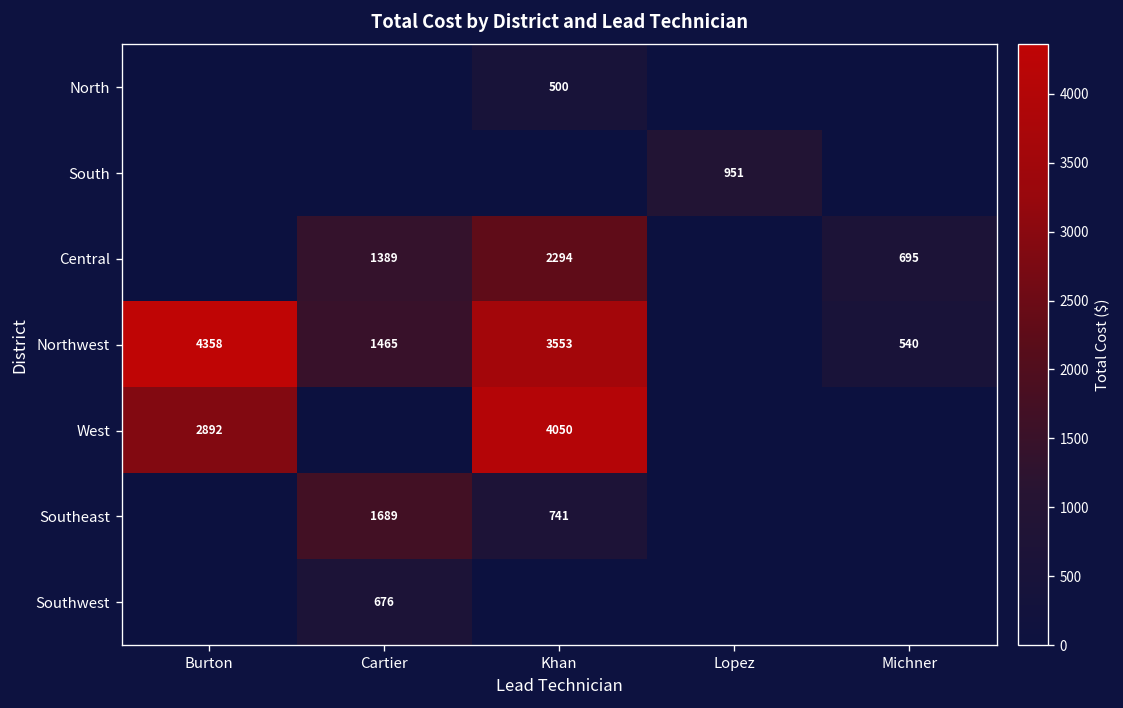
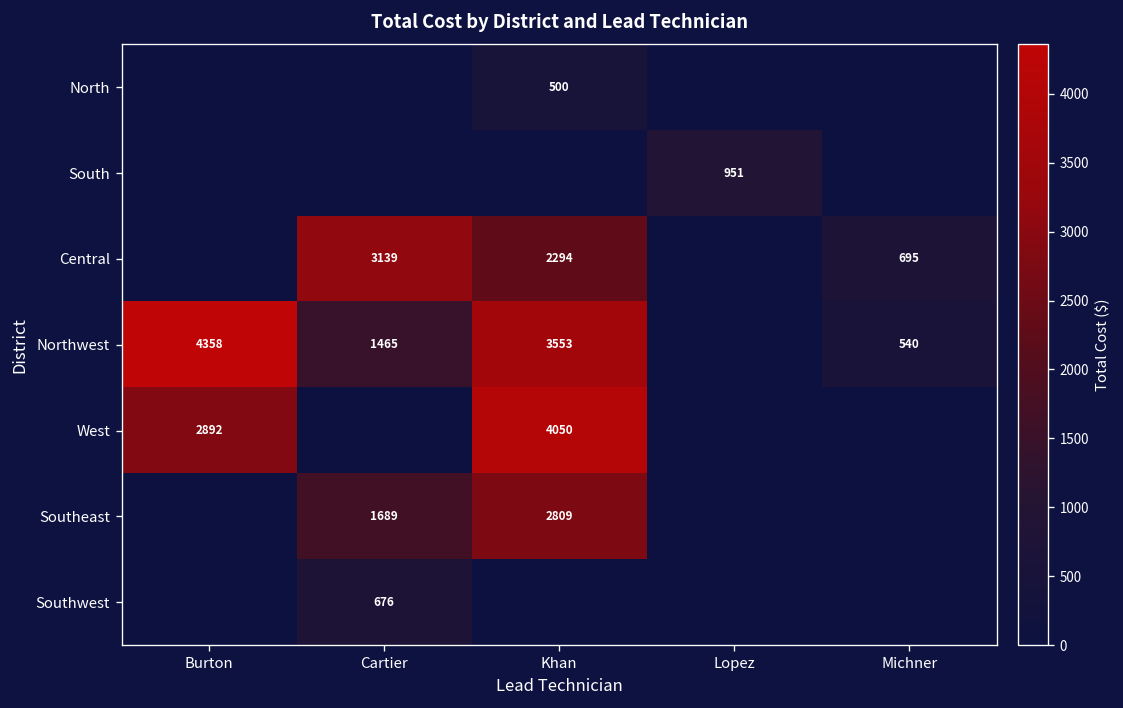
  {
    "North": {
      "Khan": 500
    },
    "South": {
      "Lopez": 951
    },
    "Central": {
-     "Cartier": 1389,
+     "Cartier": 3139,
      "Khan": 2294,
      "Michner": 695
    },
    "Northwest": {
      "Burton": 4358,
      "Cartier": 1465,
      "Khan": 3553,
      "Michner": 540
    },
    "West": {
      "Burton": 2892,
      "Khan": 4050
    },
    "Southeast": {
      "Cartier": 1689,
-     "Khan": 741
+     "Khan": 2809
    },
    "Southwest": {
      "Cartier": 676
    }
  }
